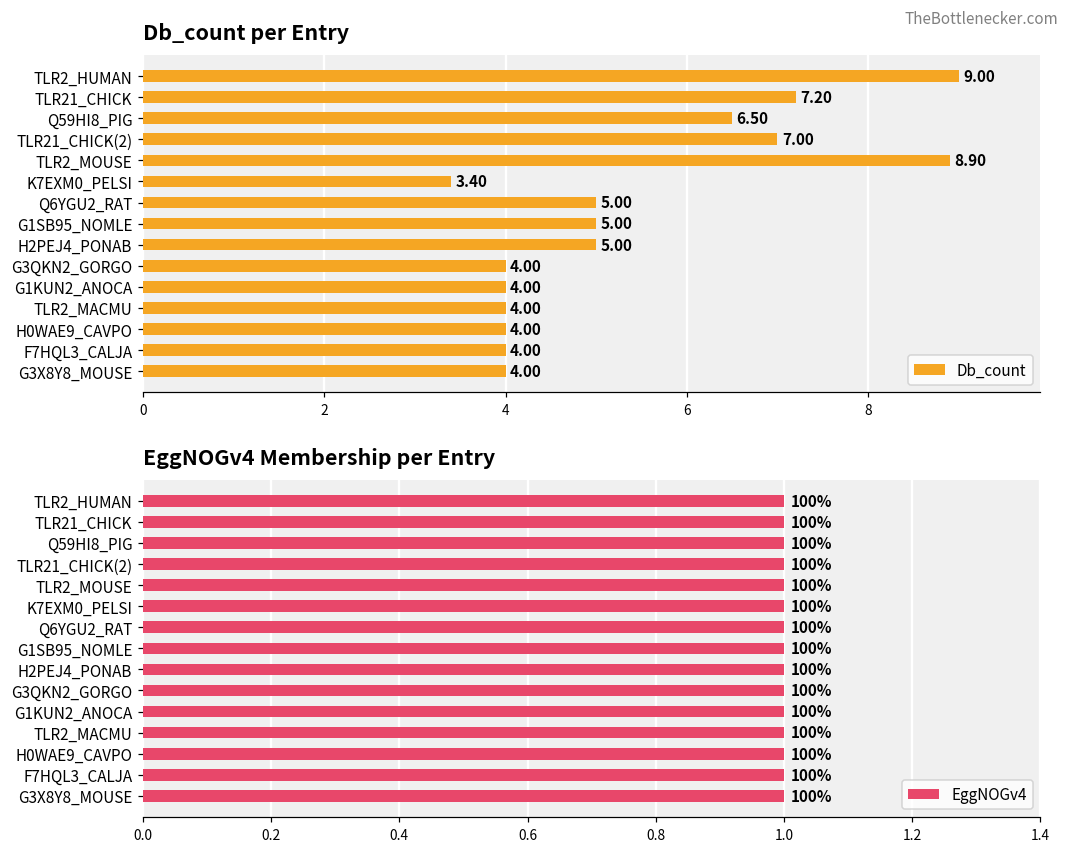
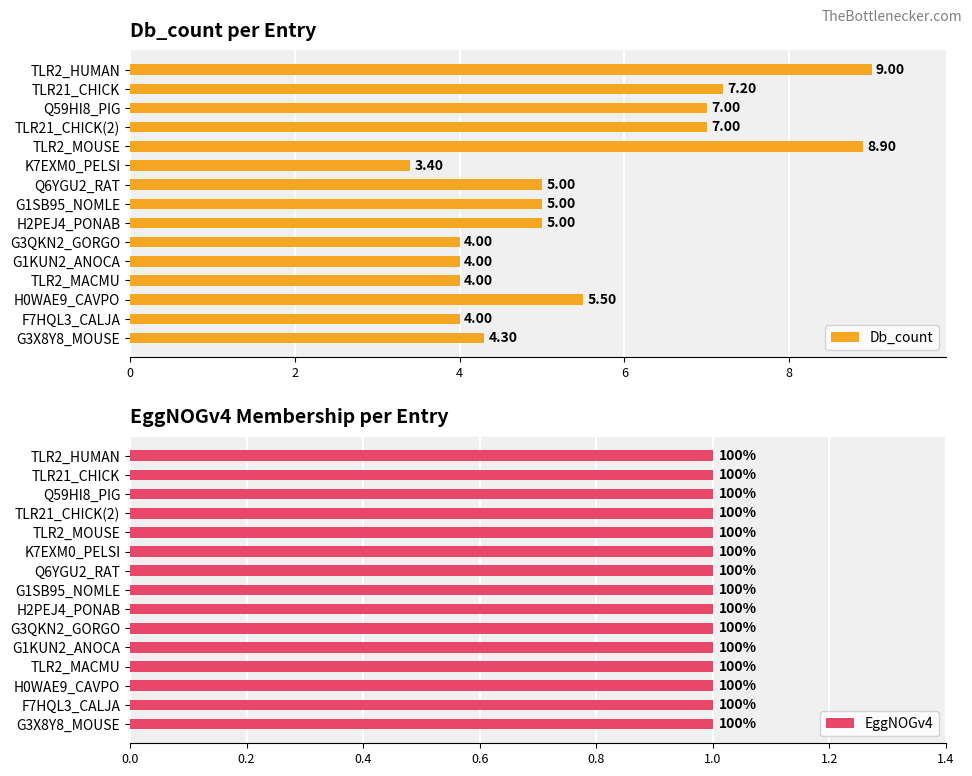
  {
    "Db_count per Entry": {
      "TLR2_HUMAN": "9.00",
      "TLR21_CHICK": "7.20",
-     "Q59HI8_PIG": "6.50",
+     "Q59HI8_PIG": "7.00",
      "TLR21_CHICK(2)": "7.00",
      "TLR2_MOUSE": "8.90",
      "K7EXM0_PELSI": "3.40",
      "Q6YGU2_RAT": "5.00",
      "G1SB95_NOMLE": "5.00",
      "H2PEJ4_PONAB": "5.00",
      "G3QKN2_GORGO": "4.00",
      "G1KUN2_ANOCA": "4.00",
      "TLR2_MACMU": "4.00",
-     "H0WAE9_CAVPO": "4.00",
+     "H0WAE9_CAVPO": "5.50",
      "F7HQL3_CALJA": "4.00",
-     "G3X8Y8_MOUSE": "4.00"
+     "G3X8Y8_MOUSE": "4.30"
    },
    "EggNOGv4 Membership per Entry": {
      "TLR2_HUMAN": "100%",
      "TLR21_CHICK": "100%",
      "Q59HI8_PIG": "100%",
      "TLR21_CHICK(2)": "100%",
      "TLR2_MOUSE": "100%",
      "K7EXM0_PELSI": "100%",
      "Q6YGU2_RAT": "100%",
      "G1SB95_NOMLE": "100%",
      "H2PEJ4_PONAB": "100%",
      "G3QKN2_GORGO": "100%",
      "G1KUN2_ANOCA": "100%",
      "TLR2_MACMU": "100%",
      "H0WAE9_CAVPO": "100%",
      "F7HQL3_CALJA": "100%",
      "G3X8Y8_MOUSE": "100%"
    }
  }
